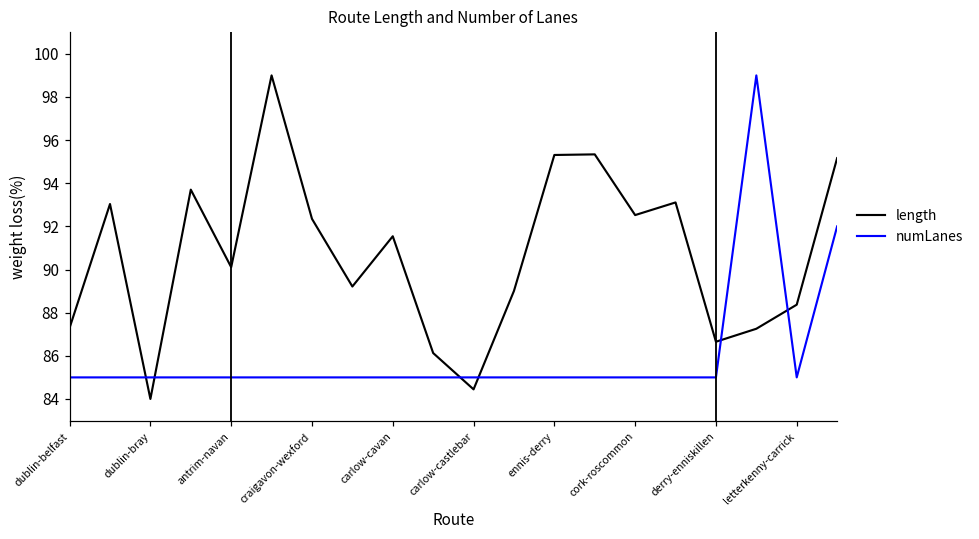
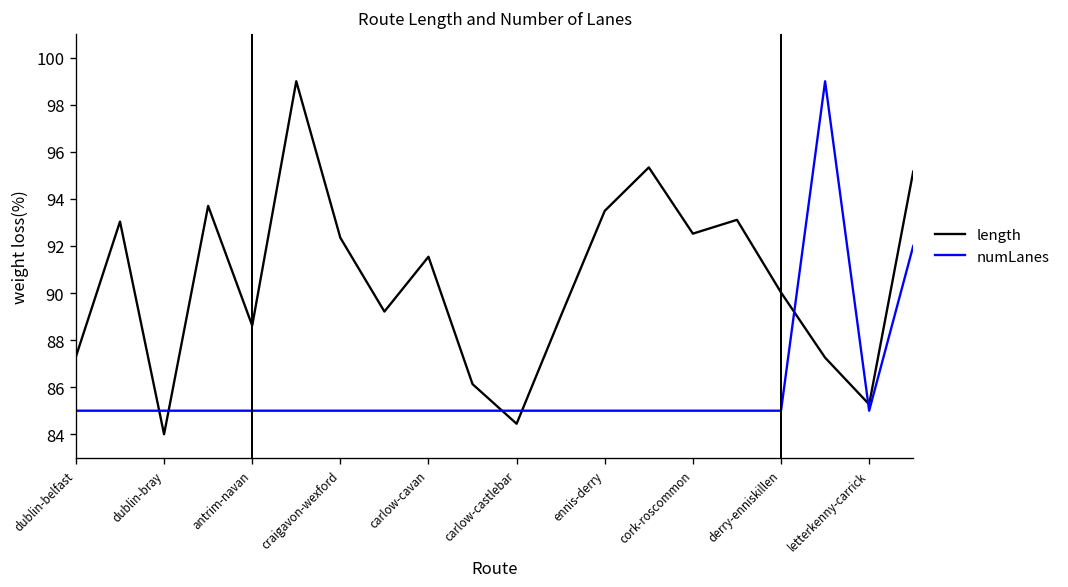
  {
    "length": {
      "dublin-belfast": 87.3,
      "dublin-bray": 84.0,
-     "antrim-navan": 90.1,
+     "antrim-navan": 88.6,
      "craigavon-wexford": 92.3,
      "carlow-cavan": 91.5,
      "carlow-castlebar": 84.4,
-     "ennis-derry": 95.3,
+     "ennis-derry": 93.5,
      "cork-roscommon": 92.5,
-     "derry-enniskillen": 86.7,
-     "letterkenny-carrick": 88.4
+     "derry-enniskillen": 90.0,
+     "letterkenny-carrick": 85.3
    },
    "numLanes": {
      "dublin-belfast": 85.0,
      "dublin-bray": 85.0,
      "antrim-navan": 85.0,
      "craigavon-wexford": 85.0,
      "carlow-cavan": 85.0,
      "carlow-castlebar": 85.0,
      "ennis-derry": 85.0,
      "cork-roscommon": 85.0,
      "derry-enniskillen": 85.0,
      "letterkenny-carrick": 85.0
    }
  }
